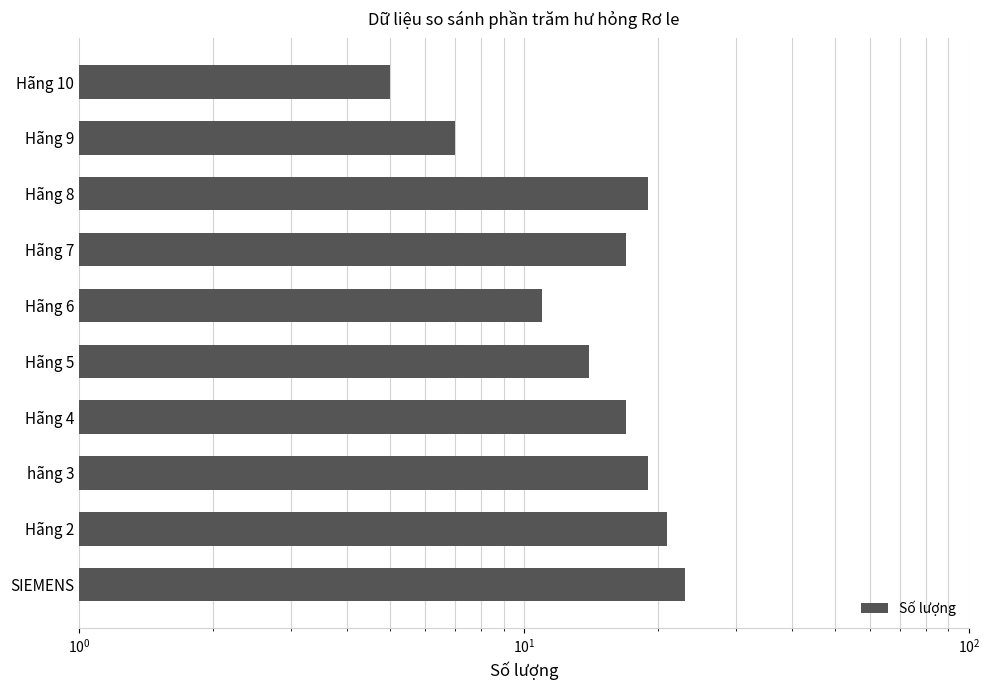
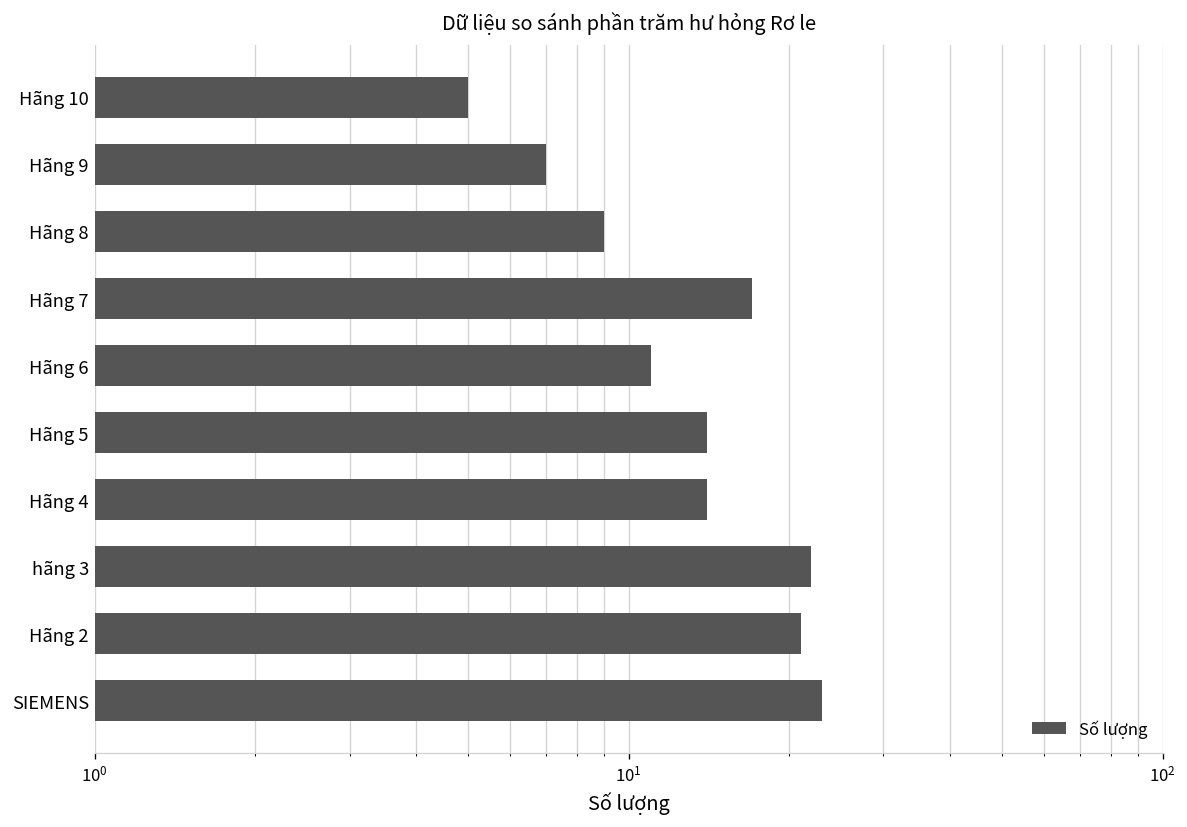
  {
    "Hãng 10": 5,
    "Hãng 9": 7,
-   "Hãng 8": 19,
+   "Hãng 8": 9,
    "Hãng 7": 17,
    "Hãng 6": 11,
    "Hãng 5": 14,
-   "Hãng 4": 17,
-   "hãng 3": 19,
+   "Hãng 4": 14,
+   "hãng 3": 22,
    "Hãng 2": 21,
    "SIEMENS": 23
  }
